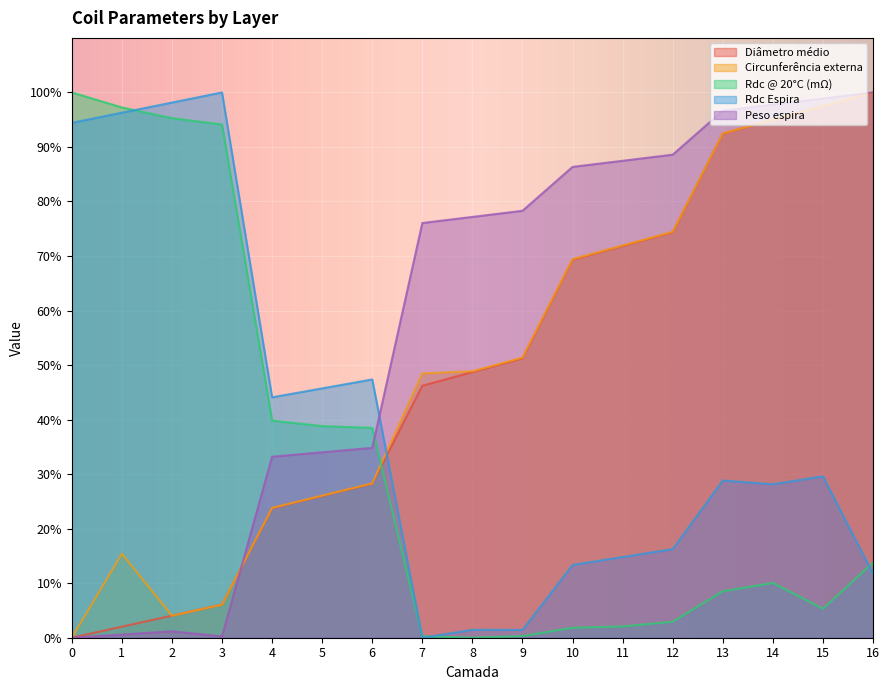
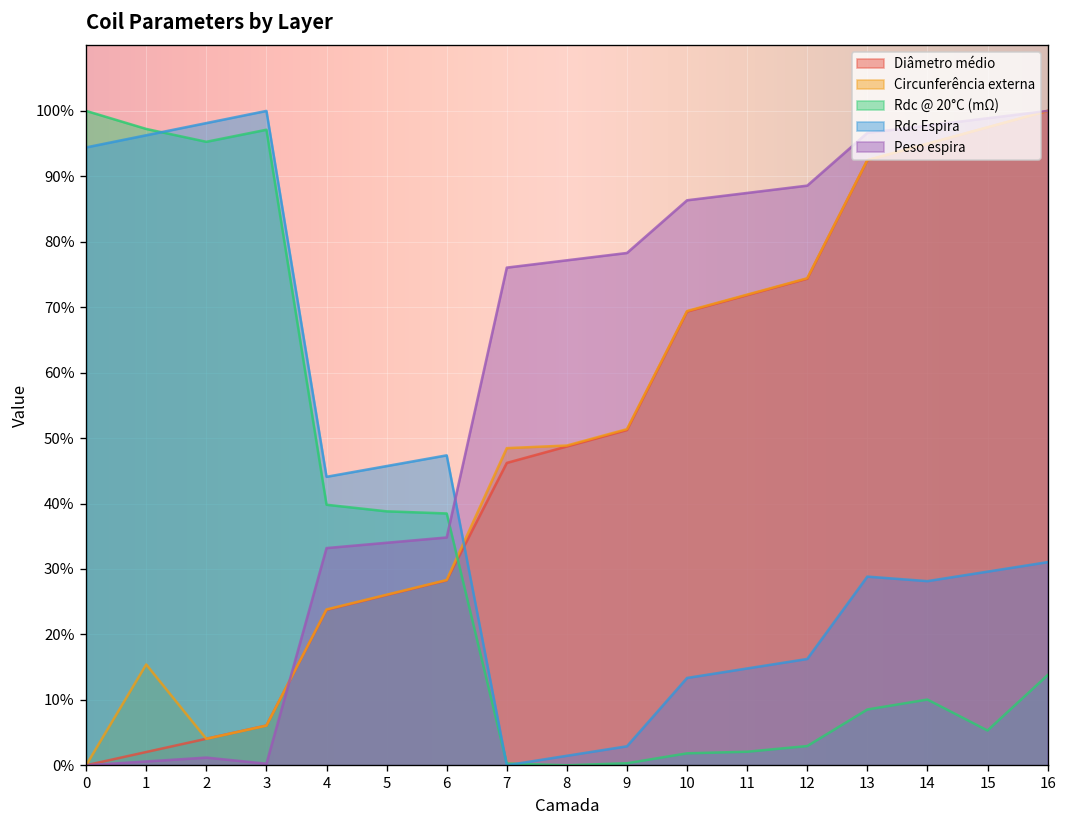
  {
    "Diâmetro médio": {
      "1": "2%",
      "7": "46%"
    },
    "Circunferência externa": {
      "1": "15%",
      "7": "48%"
    },
    "Rdc @ 20°C (mΩ)": {
      "0": "100%",
      "1": "97%",
      "2": "95%",
-     "3": "94%",
+     "3": "97%",
      "4": "40%",
      "5": "39%",
      "6": "38%",
      "8": "0%",
      "9": "0%",
      "10": "2%",
      "11": "2%",
      "12": "3%",
      "13": "9%",
      "14": "10%",
      "15": "5%",
      "16": "14%"
    },
    "Rdc Espira": {
      "0": "94%",
      "1": "96%",
      "2": "98%",
      "3": "100%",
      "4": "44%",
      "5": "46%",
      "6": "47%",
      "8": "1%",
-     "9": "1%",
+     "9": "3%",
      "10": "13%",
      "11": "15%",
      "12": "16%",
      "13": "29%",
      "14": "28%",
      "15": "30%",
-     "16": "12%"
+     "16": "31%"
    },
    "Peso espira": {
      "1": "1%",
      "2": "1%",
      "3": "0%",
      "4": "33%",
      "5": "34%",
      "6": "35%",
      "7": "76%",
      "8": "77%",
      "9": "78%",
      "10": "86%",
      "11": "87%",
      "12": "89%"
    }
  }
